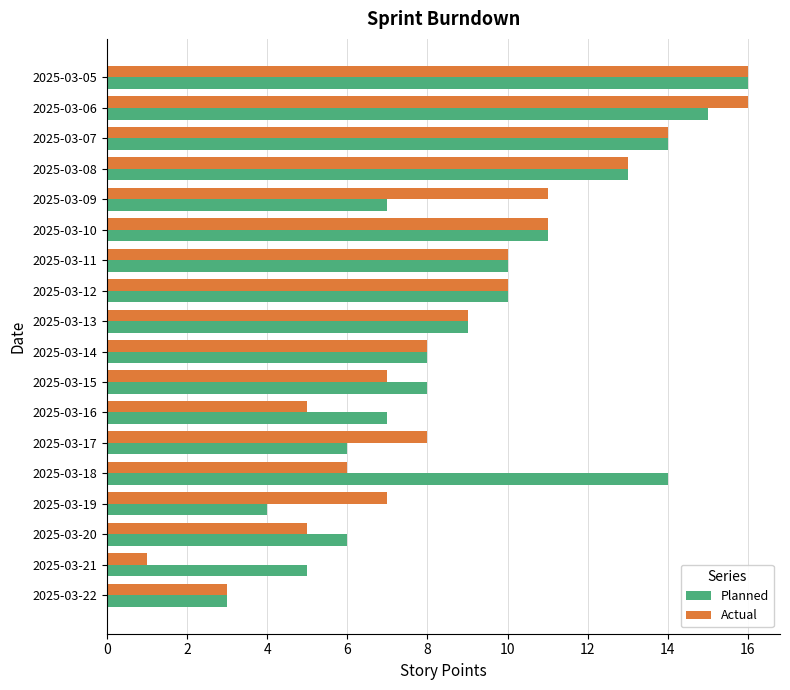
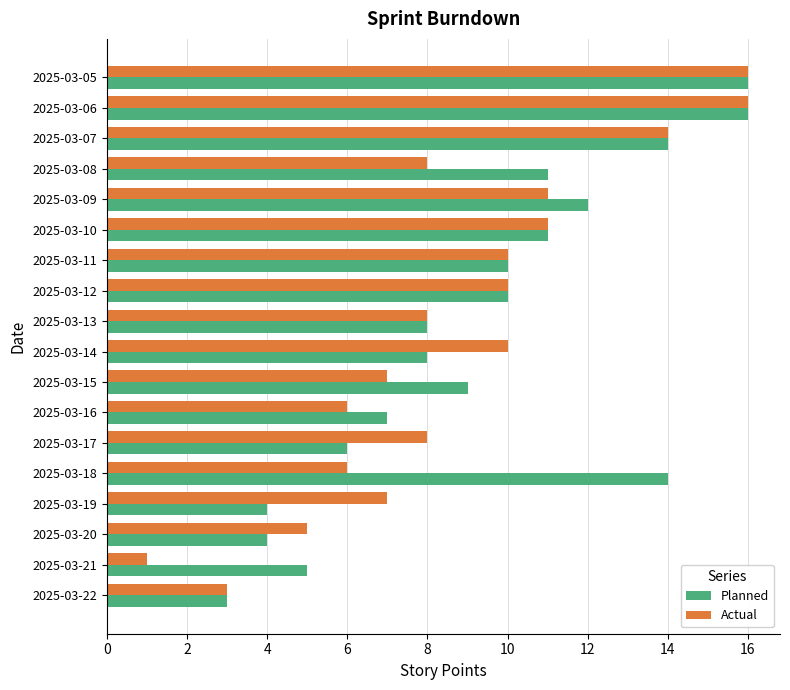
  {
    "Planned": {
      "2025-03-05": 16,
-     "2025-03-06": 15,
+     "2025-03-06": 16,
      "2025-03-07": 14,
-     "2025-03-08": 13,
-     "2025-03-09": 7,
+     "2025-03-08": 11,
+     "2025-03-09": 12,
      "2025-03-10": 11,
      "2025-03-11": 10,
      "2025-03-12": 10,
-     "2025-03-13": 9,
+     "2025-03-13": 8,
      "2025-03-14": 8,
-     "2025-03-15": 8,
+     "2025-03-15": 9,
      "2025-03-16": 7,
      "2025-03-17": 6,
      "2025-03-18": 14,
      "2025-03-19": 4,
-     "2025-03-20": 6,
+     "2025-03-20": 4,
      "2025-03-21": 5,
      "2025-03-22": 3
    },
    "Actual": {
      "2025-03-05": 16,
      "2025-03-06": 16,
      "2025-03-07": 14,
-     "2025-03-08": 13,
+     "2025-03-08": 8,
      "2025-03-09": 11,
      "2025-03-10": 11,
      "2025-03-11": 10,
      "2025-03-12": 10,
-     "2025-03-13": 9,
-     "2025-03-14": 8,
+     "2025-03-13": 8,
+     "2025-03-14": 10,
      "2025-03-15": 7,
-     "2025-03-16": 5,
+     "2025-03-16": 6,
      "2025-03-17": 8,
      "2025-03-18": 6,
      "2025-03-19": 7,
      "2025-03-20": 5,
      "2025-03-21": 1,
      "2025-03-22": 3
    }
  }
